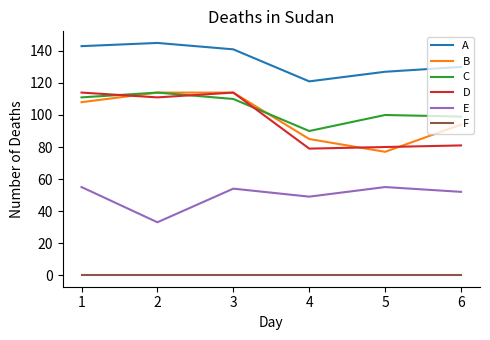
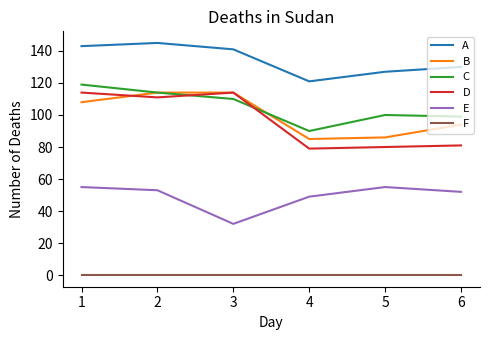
  {
    "A": {
      "1": 143,
      "2": 145,
      "3": 141,
      "4": 121,
      "5": 127
    },
    "B": {
      "1": 108,
      "4": 85,
-     "5": 77
+     "5": 86
    },
    "C": {
-     "1": 111,
+     "1": 119,
      "3": 110,
      "4": 90,
      "5": 100
    },
    "D": {
      "1": 114,
      "2": 111,
      "4": 79,
      "5": 80,
      "6": 81
    },
    "E": {
      "1": 55,
-     "2": 33,
-     "3": 54,
+     "2": 53,
+     "3": 32,
      "4": 49,
      "5": 55,
      "6": 52
    },
    "F": {
      "1": 0,
      "2": 0,
      "3": 0,
      "4": 0,
      "5": 0,
      "6": 0
    }
  }
